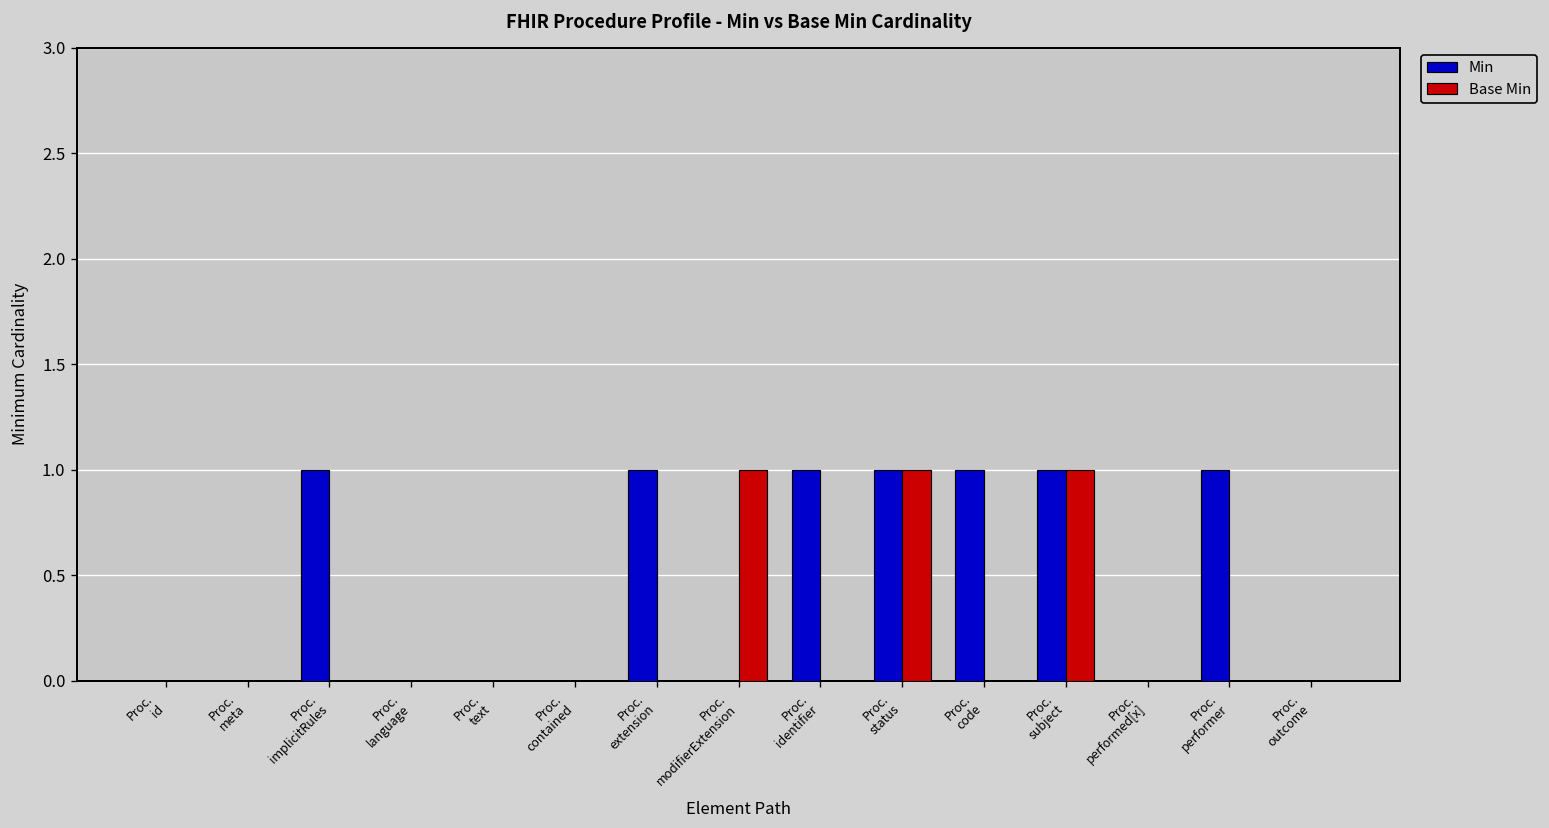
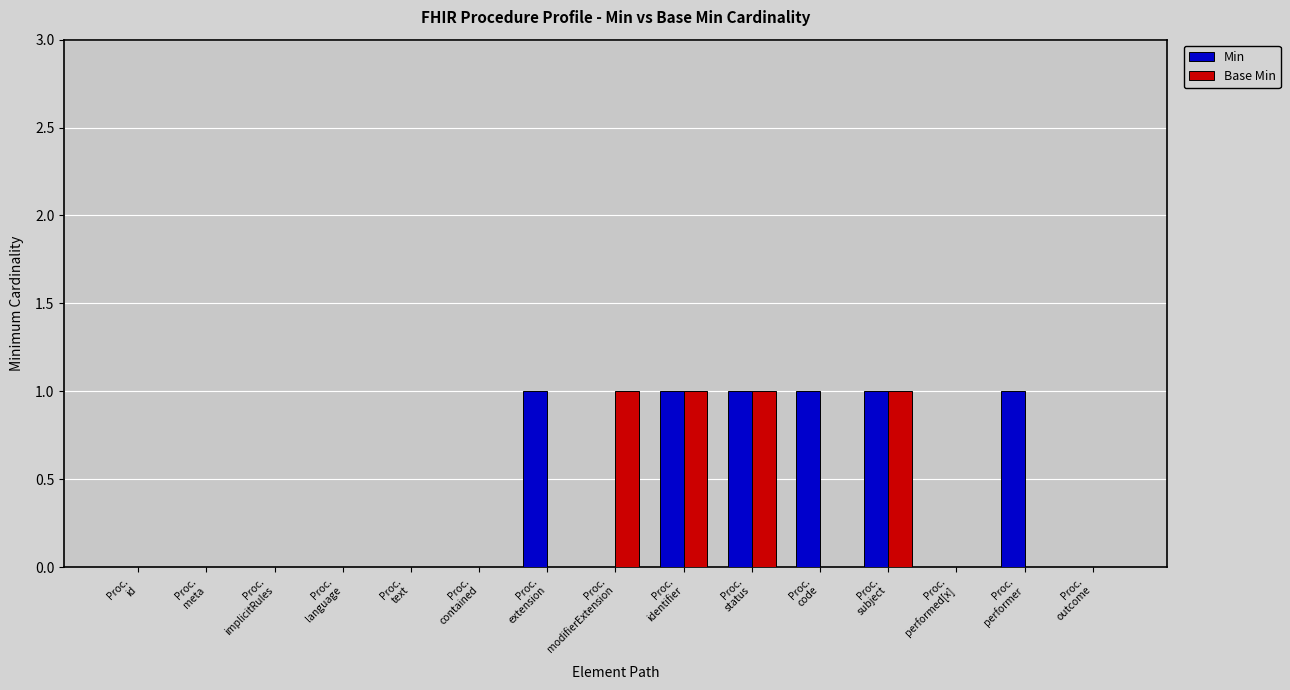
  {
    "Min": {
      "Proc. id": 0,
      "Proc. meta": 0,
-     "Proc. implicitRules": 1,
+     "Proc. implicitRules": 0,
      "Proc. language": 0,
      "Proc. text": 0,
      "Proc. contained": 0,
      "Proc. extension": 1,
      "Proc. modifierExtension": 0,
      "Proc. identifier": 1,
      "Proc. status": 1,
      "Proc. code": 1,
      "Proc. subject": 1,
      "Proc. performed[x]": 0,
      "Proc. performer": 1,
      "Proc. outcome": 0
    },
    "Base Min": {
      "Proc. id": 0,
      "Proc. meta": 0,
      "Proc. implicitRules": 0,
      "Proc. language": 0,
      "Proc. text": 0,
      "Proc. contained": 0,
      "Proc. extension": 0,
      "Proc. modifierExtension": 1,
-     "Proc. identifier": 0,
+     "Proc. identifier": 1,
      "Proc. status": 1,
      "Proc. code": 0,
      "Proc. subject": 1,
      "Proc. performed[x]": 0,
      "Proc. performer": 0,
      "Proc. outcome": 0
    }
  }
